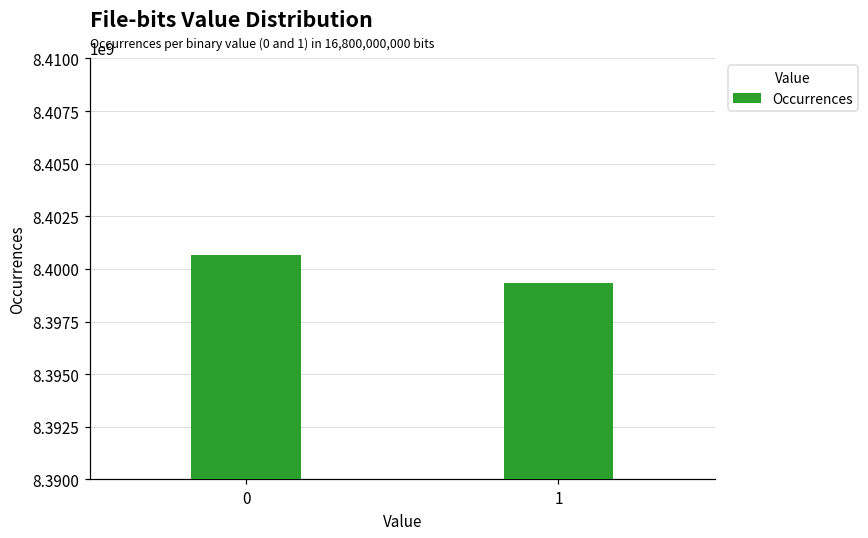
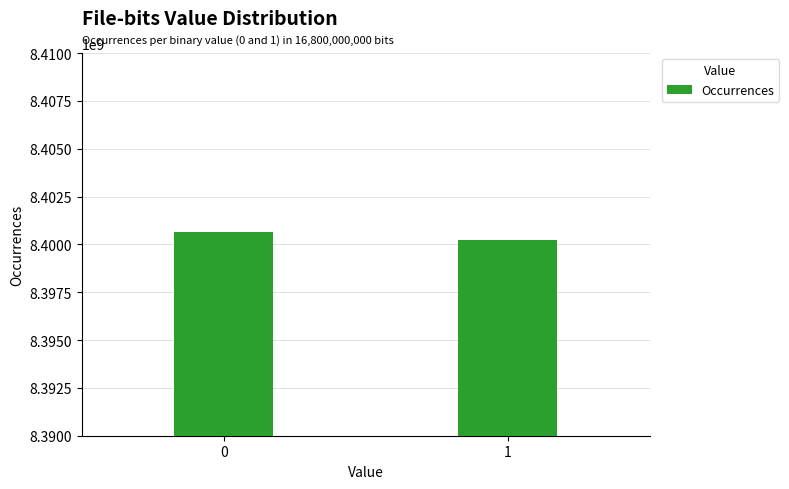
  {
    "0": 8400700000,
-   "1": 8399300000
+   "1": 8400200000
  }
